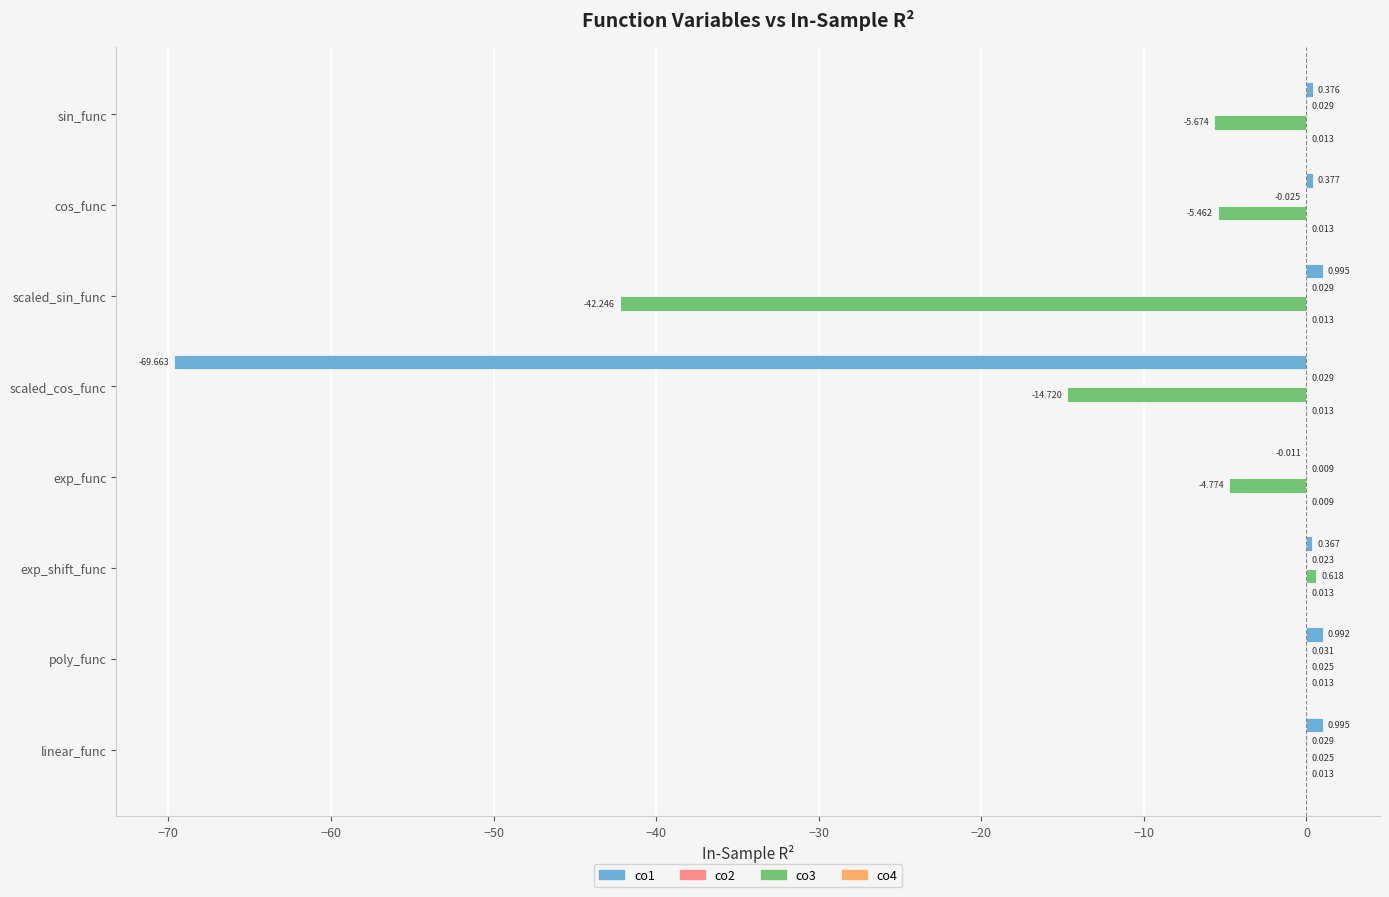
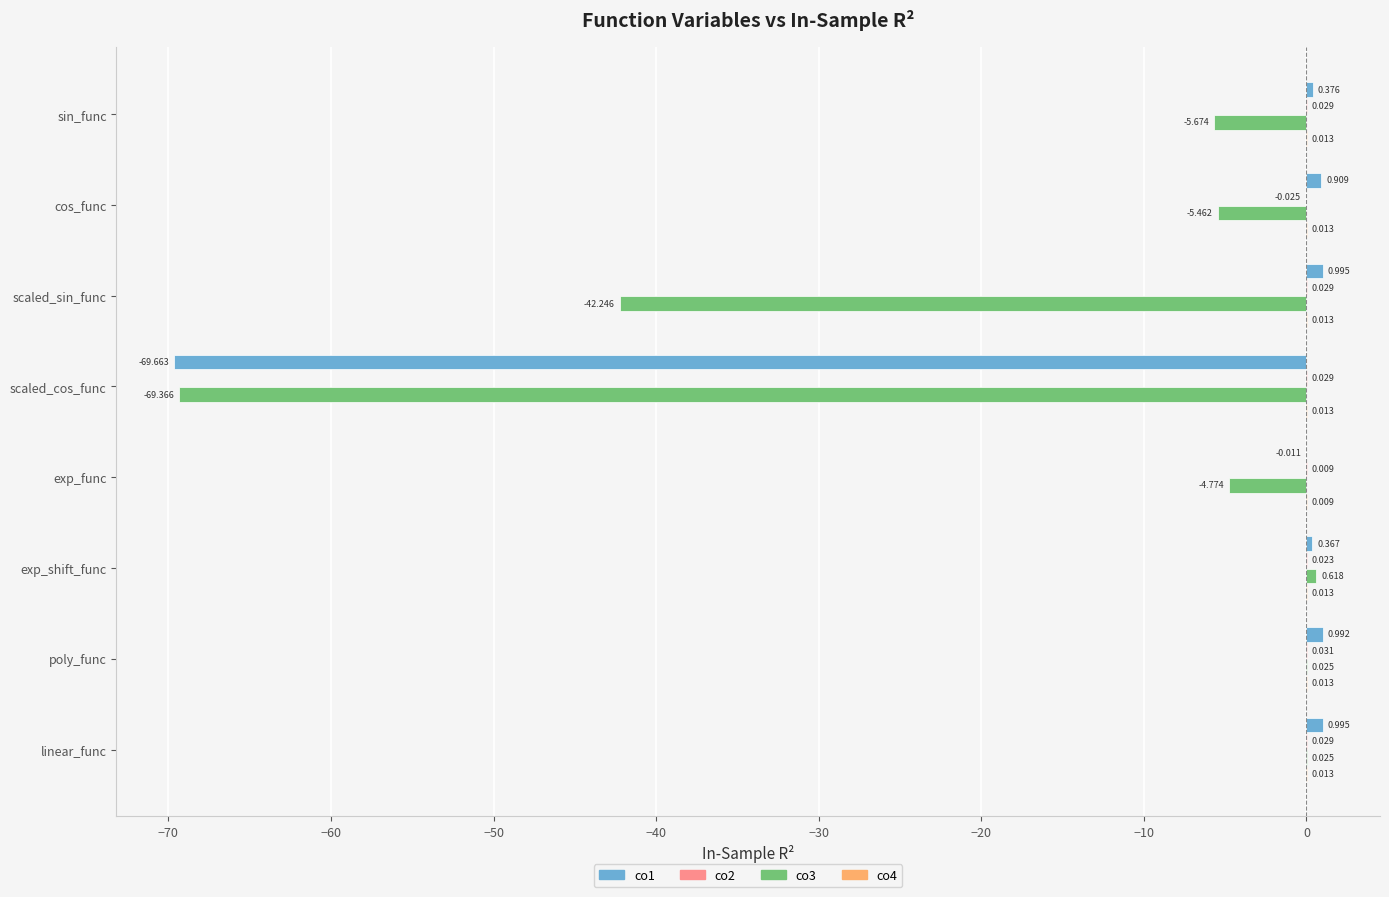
  {
    "co1": {
      "sin_func": 0.376,
-     "cos_func": 0.377,
+     "cos_func": 0.909,
      "scaled_sin_func": 0.995,
      "scaled_cos_func": -69.663,
      "exp_func": -0.011,
      "exp_shift_func": 0.367,
      "poly_func": 0.992,
      "linear_func": 0.995
    },
    "co3": {
      "sin_func": -5.674,
      "cos_func": -5.462,
      "scaled_sin_func": -42.246,
-     "scaled_cos_func": -14.720,
+     "scaled_cos_func": -69.366,
      "exp_func": -4.774,
      "exp_shift_func": 0.618,
      "poly_func": 0.025,
      "linear_func": 0.025
    }
  }
